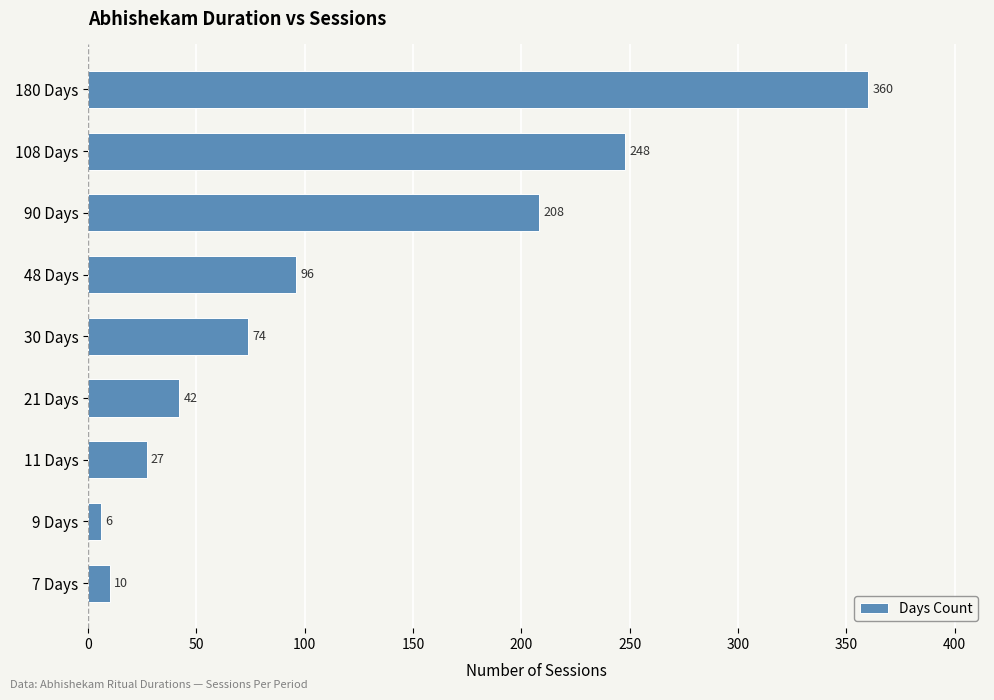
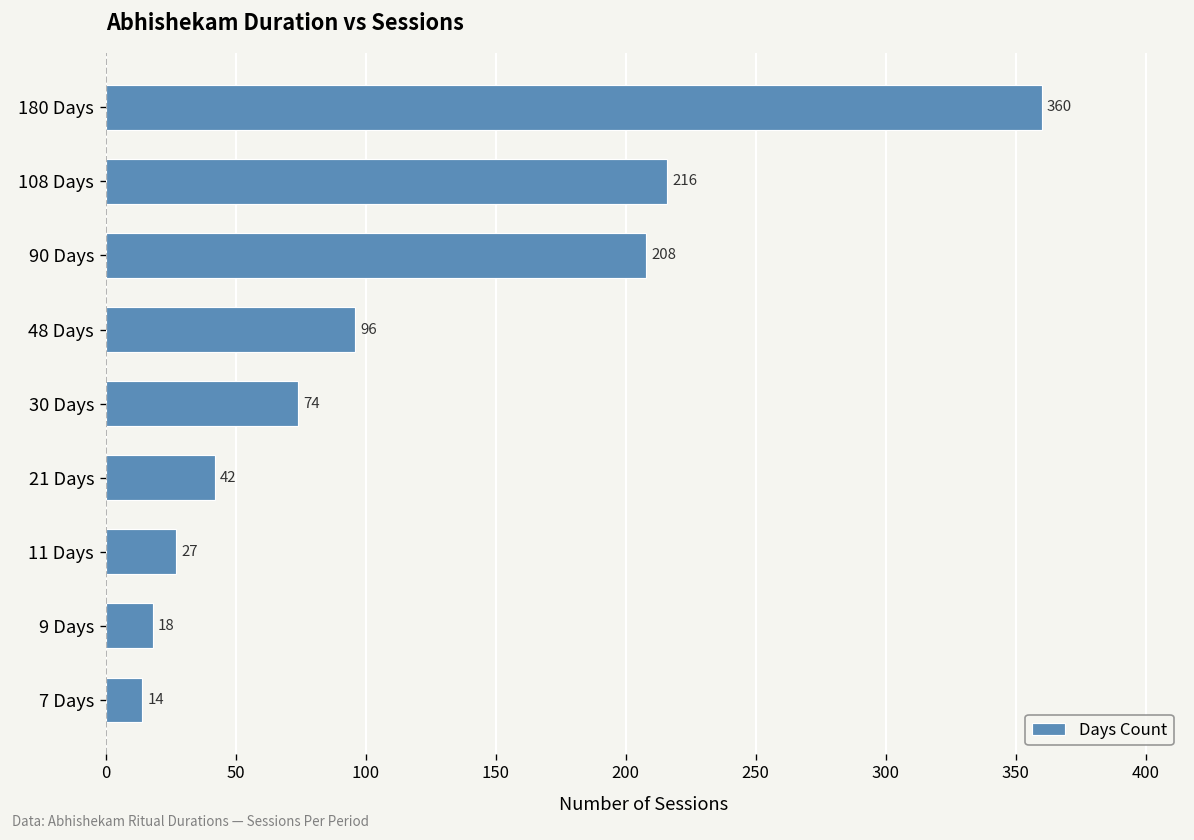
  {
    "180 Days": 360,
-   "108 Days": 248,
+   "108 Days": 216,
    "90 Days": 208,
    "48 Days": 96,
    "30 Days": 74,
    "21 Days": 42,
    "11 Days": 27,
-   "9 Days": 6,
-   "7 Days": 10
+   "9 Days": 18,
+   "7 Days": 14
  }
